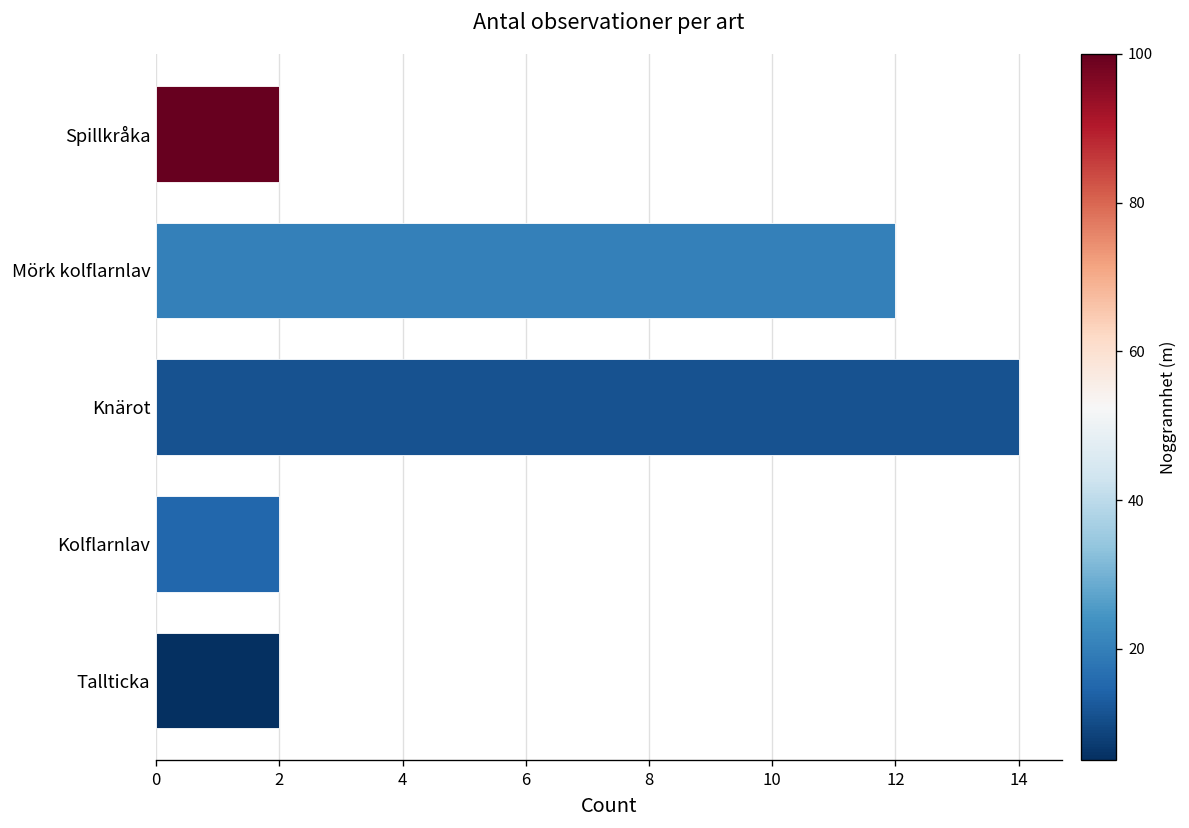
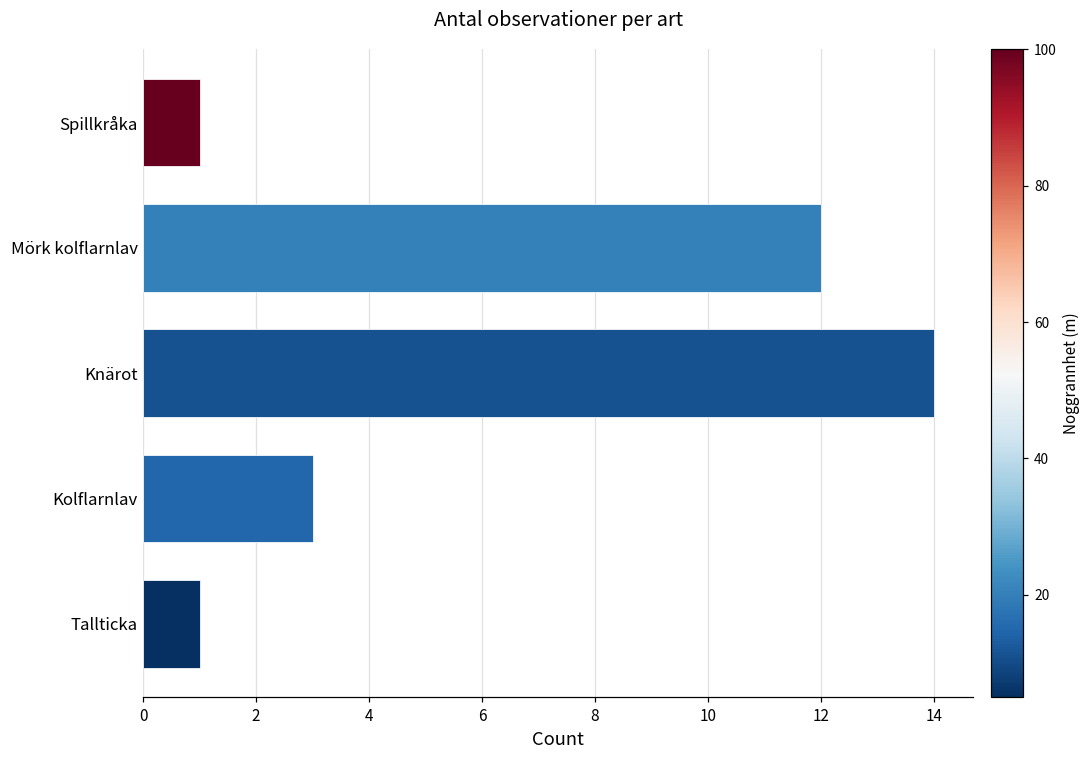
  {
-   "Spillkråka": 2,
+   "Spillkråka": 1,
    "Mörk kolflarnlav": 12,
    "Knärot": 14,
-   "Kolflarnlav": 2,
-   "Tallticka": 2
+   "Kolflarnlav": 3,
+   "Tallticka": 1
  }
